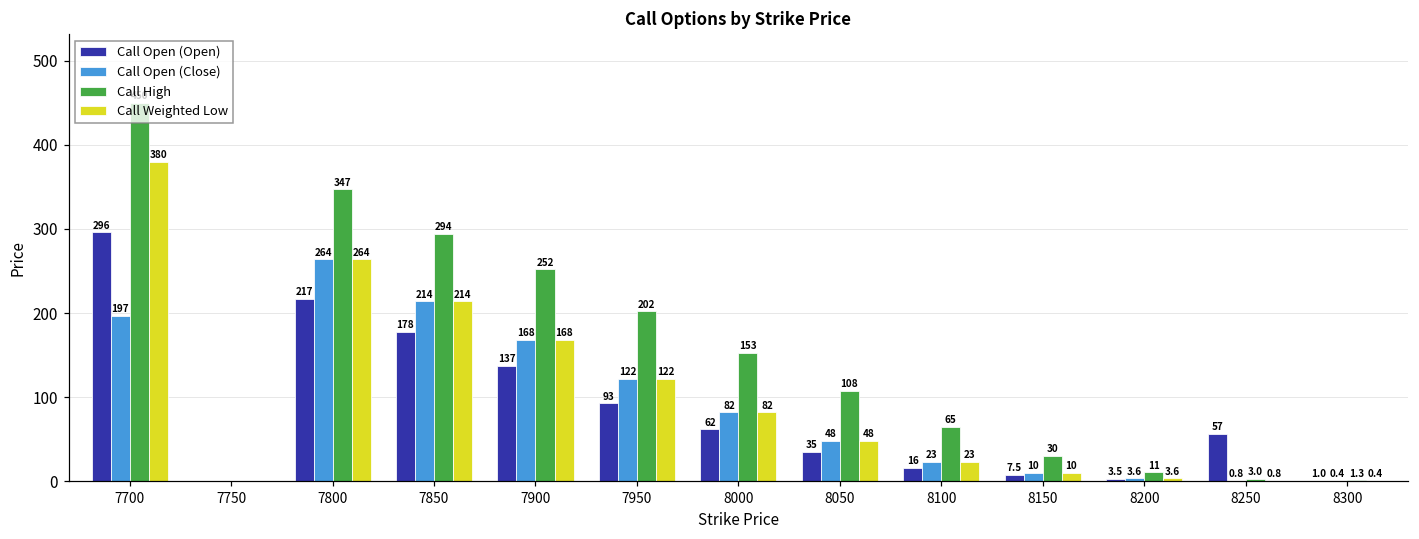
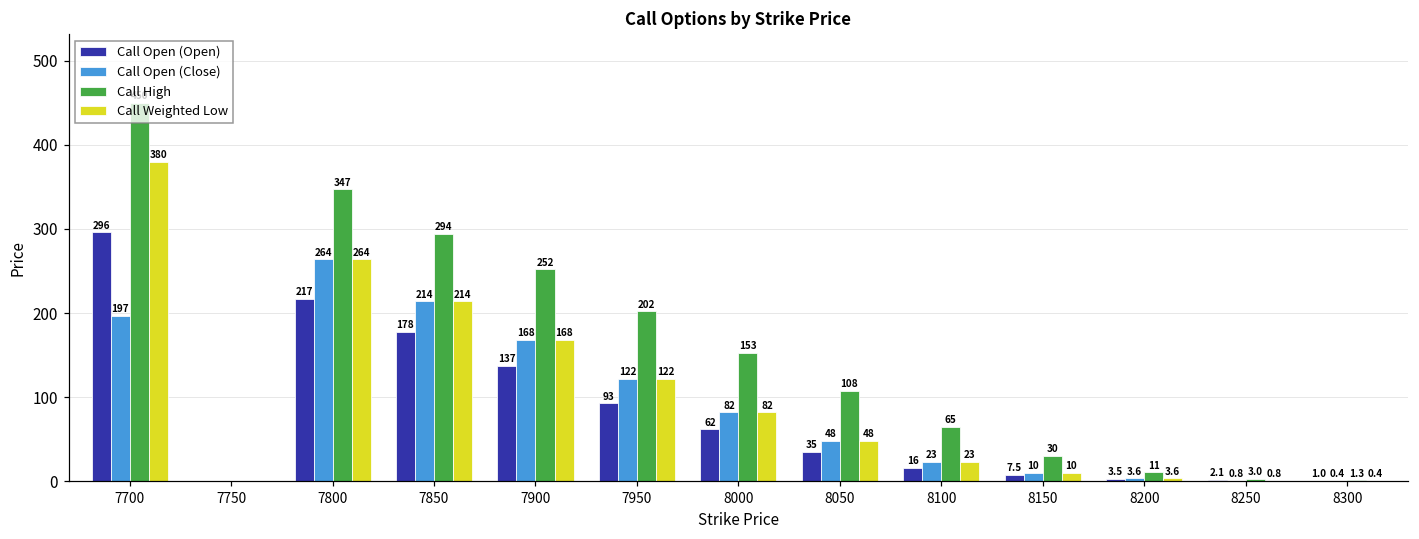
  {
    "Call Open (Open)": {
      "7700": 296,
      "7800": 217,
      "7850": 178,
      "7900": 137,
      "7950": 93,
      "8000": 62,
      "8050": 35,
      "8100": 16,
      "8150": 7.5,
      "8200": 3.5,
-     "8250": 57,
+     "8250": 2.1,
      "8300": 1.0
    },
    "Call Open (Close)": {
      "7700": 197,
      "7800": 264,
      "7850": 214,
      "7900": 168,
      "7950": 122,
      "8000": 82,
      "8050": 48,
      "8100": 23,
      "8150": 10,
      "8200": 3.6,
      "8250": 0.8,
      "8300": 0.4
    },
    "Call High": {
      "7800": 347,
      "7850": 294,
      "7900": 252,
      "7950": 202,
      "8000": 153,
      "8050": 108,
      "8100": 65,
      "8150": 30,
      "8200": 11,
      "8250": 3.0,
      "8300": 1.3
    },
    "Call Weighted Low": {
      "7700": 380,
      "7800": 264,
      "7850": 214,
      "7900": 168,
      "7950": 122,
      "8000": 82,
      "8050": 48,
      "8100": 23,
      "8150": 10,
      "8200": 3.6,
      "8250": 0.8,
      "8300": 0.4
    }
  }
